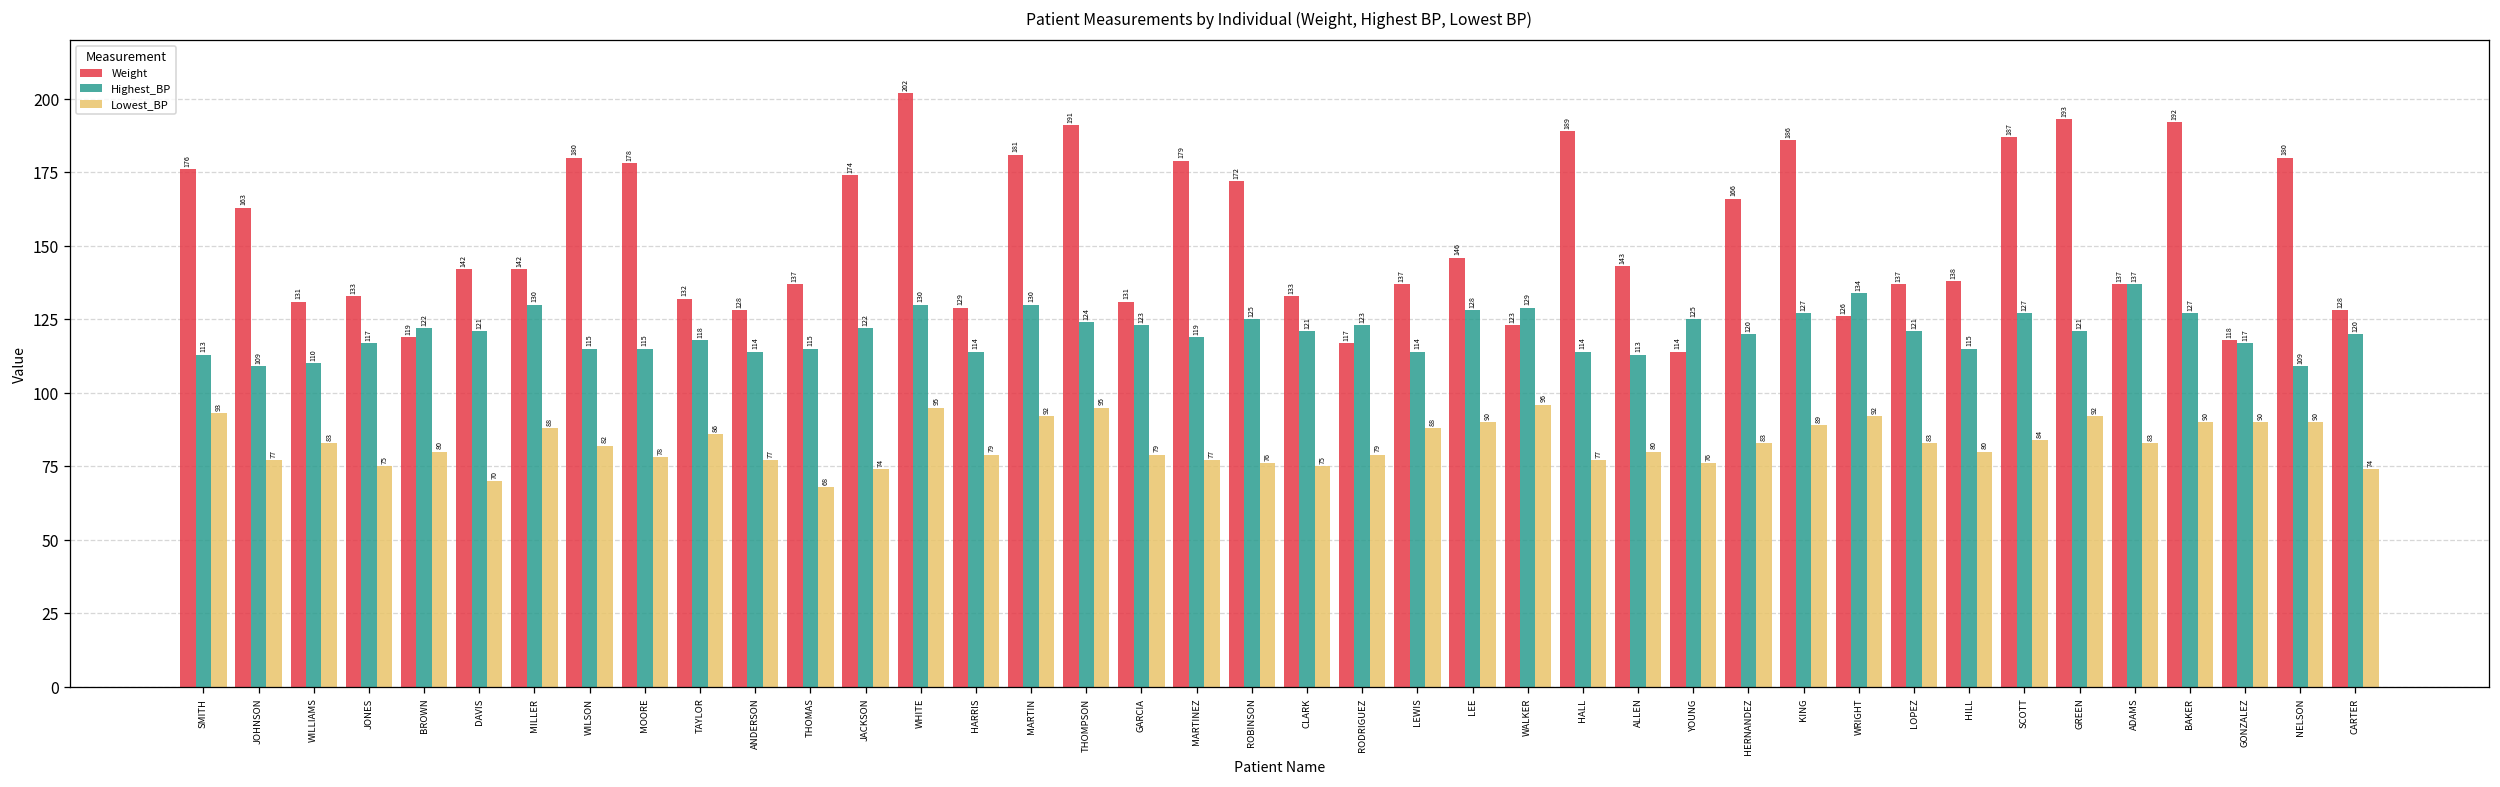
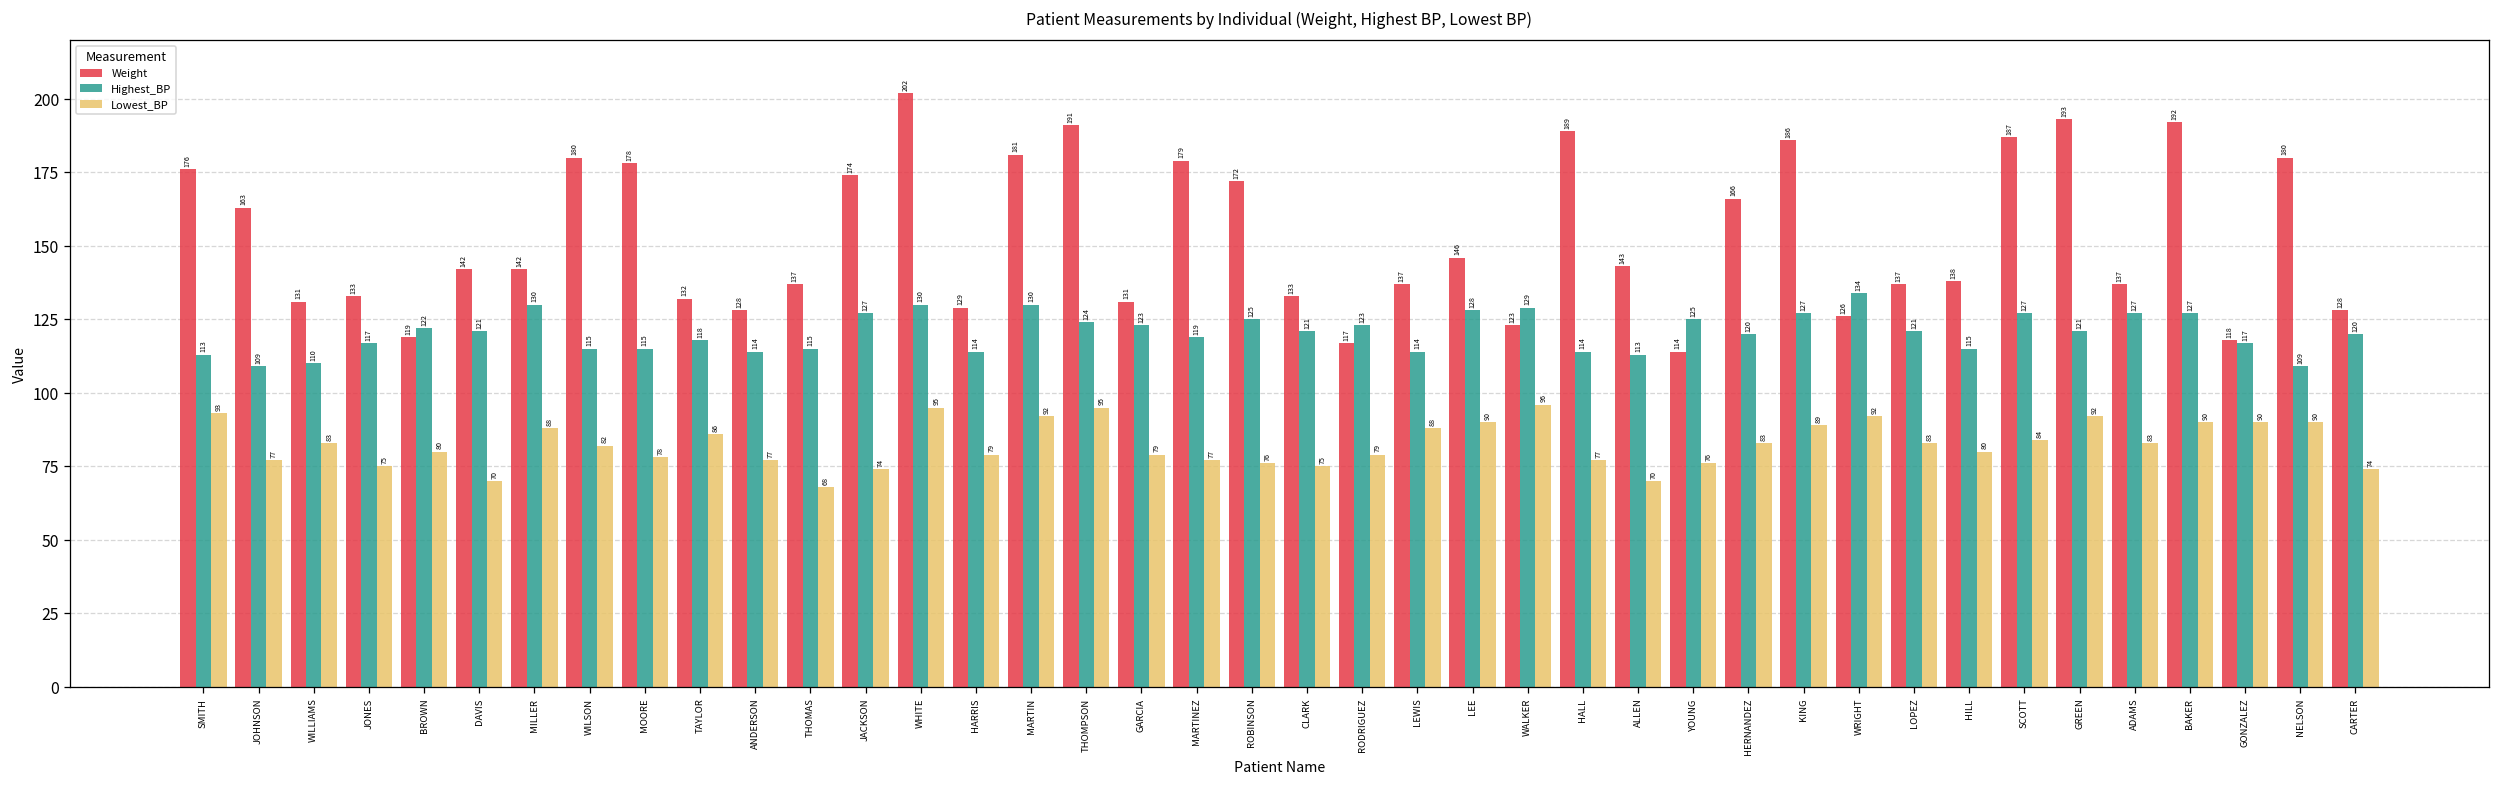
  {
    "Weight": {
      "SMITH": 176,
      "JOHNSON": 163,
      "WILLIAMS": 131,
      "JONES": 133,
      "BROWN": 119,
      "DAVIS": 142,
      "MILLER": 142,
      "WILSON": 180,
      "MOORE": 178,
      "TAYLOR": 132,
      "ANDERSON": 128,
      "THOMAS": 137,
      "JACKSON": 174,
      "WHITE": 202,
      "HARRIS": 129,
      "MARTIN": 181,
      "THOMPSON": 191,
      "GARCIA": 131,
      "MARTINEZ": 179,
      "ROBINSON": 172,
      "CLARK": 133,
      "RODRIGUEZ": 117,
      "LEWIS": 137,
      "LEE": 146,
      "WALKER": 123,
      "HALL": 189,
      "ALLEN": 143,
      "YOUNG": 114,
      "HERNANDEZ": 166,
      "KING": 186,
      "WRIGHT": 126,
      "LOPEZ": 137,
      "HILL": 138,
      "SCOTT": 187,
      "GREEN": 193,
      "ADAMS": 137,
      "BAKER": 192,
      "GONZALEZ": 118,
      "NELSON": 180,
      "CARTER": 128
    },
    "Highest_BP": {
      "SMITH": 113,
      "JOHNSON": 109,
      "WILLIAMS": 110,
      "JONES": 117,
      "BROWN": 122,
      "DAVIS": 121,
      "MILLER": 130,
      "WILSON": 115,
      "MOORE": 115,
      "TAYLOR": 118,
      "ANDERSON": 114,
      "THOMAS": 115,
-     "JACKSON": 122,
+     "JACKSON": 127,
      "WHITE": 130,
      "HARRIS": 114,
      "MARTIN": 130,
      "THOMPSON": 124,
      "GARCIA": 123,
      "MARTINEZ": 119,
      "ROBINSON": 125,
      "CLARK": 121,
      "RODRIGUEZ": 123,
      "LEWIS": 114,
      "LEE": 128,
      "WALKER": 129,
      "HALL": 114,
      "ALLEN": 113,
      "YOUNG": 125,
      "HERNANDEZ": 120,
      "KING": 127,
      "WRIGHT": 134,
      "LOPEZ": 121,
      "HILL": 115,
      "SCOTT": 127,
      "GREEN": 121,
-     "ADAMS": 137,
+     "ADAMS": 127,
      "BAKER": 127,
      "GONZALEZ": 117,
      "NELSON": 109,
      "CARTER": 120
    },
    "Lowest_BP": {
      "SMITH": 93,
      "JOHNSON": 77,
      "WILLIAMS": 83,
      "JONES": 75,
      "BROWN": 80,
      "DAVIS": 70,
      "MILLER": 88,
      "WILSON": 82,
      "MOORE": 78,
      "TAYLOR": 86,
      "ANDERSON": 77,
      "THOMAS": 68,
      "JACKSON": 74,
      "WHITE": 95,
      "HARRIS": 79,
      "MARTIN": 92,
      "THOMPSON": 95,
      "GARCIA": 79,
      "MARTINEZ": 77,
      "ROBINSON": 76,
      "CLARK": 75,
      "RODRIGUEZ": 79,
      "LEWIS": 88,
      "LEE": 90,
      "WALKER": 96,
      "HALL": 77,
-     "ALLEN": 80,
+     "ALLEN": 70,
      "YOUNG": 76,
      "HERNANDEZ": 83,
      "KING": 89,
      "WRIGHT": 92,
      "LOPEZ": 83,
      "HILL": 80,
      "SCOTT": 84,
      "GREEN": 92,
      "ADAMS": 83,
      "BAKER": 90,
      "GONZALEZ": 90,
      "NELSON": 90,
      "CARTER": 74
    }
  }
